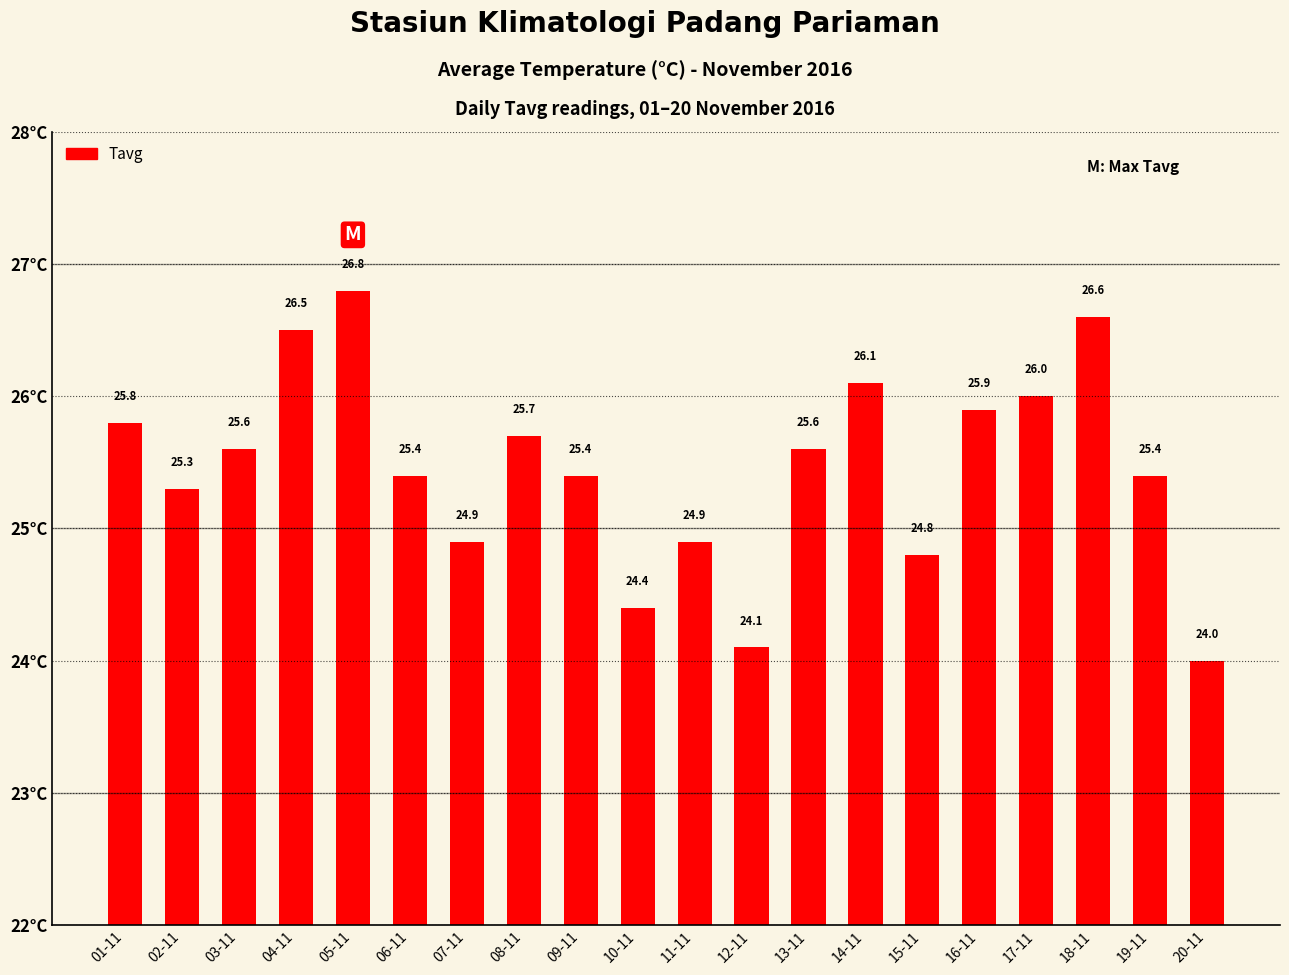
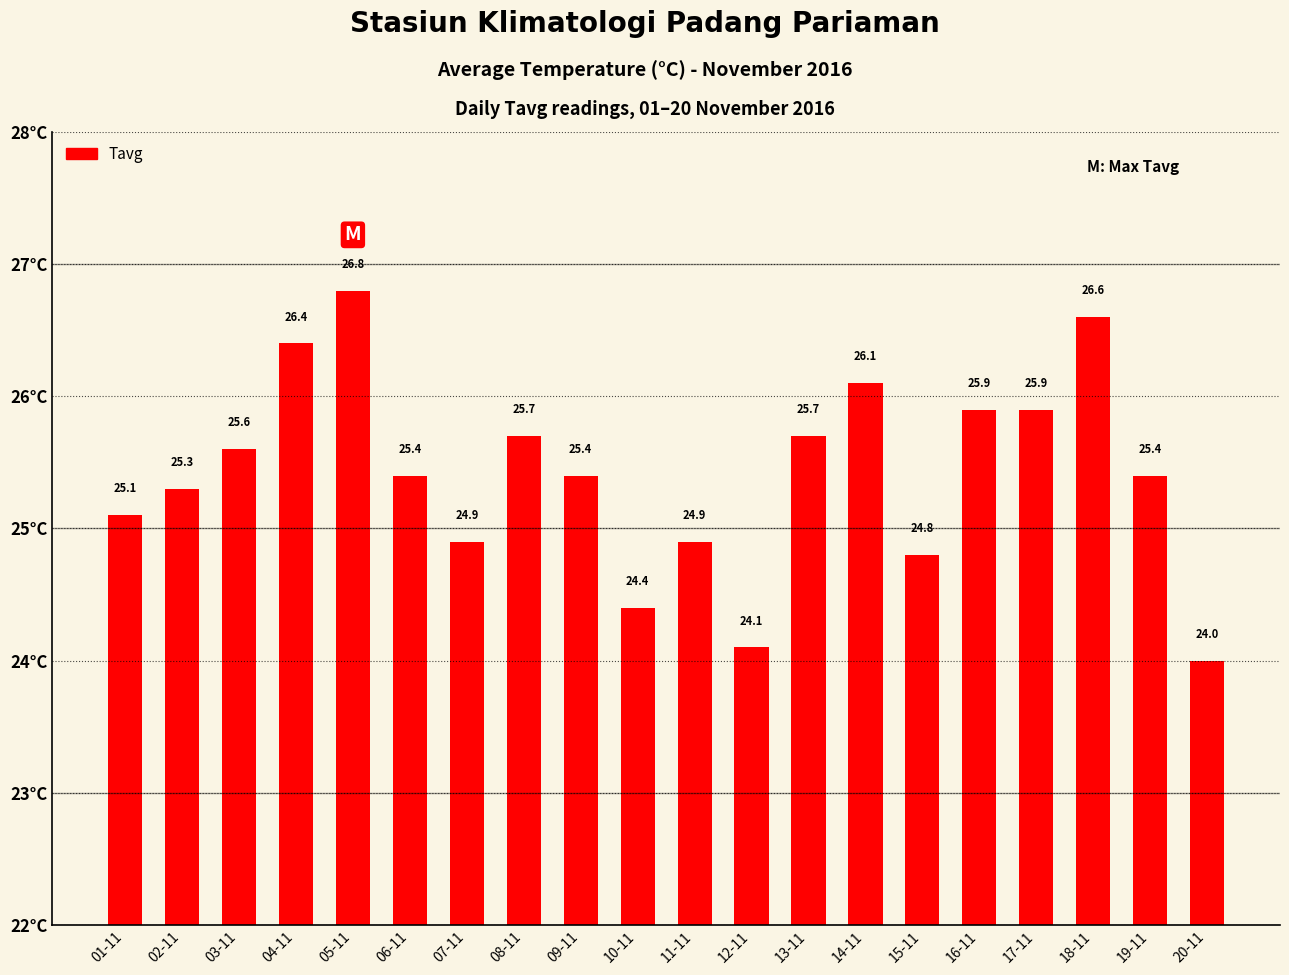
  {
-   "01-11": 25.8,
+   "01-11": 25.1,
    "02-11": 25.3,
    "03-11": 25.6,
-   "04-11": 26.5,
+   "04-11": 26.4,
    "05-11": 26.8,
    "06-11": 25.4,
    "07-11": 24.9,
    "08-11": 25.7,
    "09-11": 25.4,
    "10-11": 24.4,
    "11-11": 24.9,
    "12-11": 24.1,
-   "13-11": 25.6,
+   "13-11": 25.7,
    "14-11": 26.1,
    "15-11": 24.8,
    "16-11": 25.9,
-   "17-11": 26.0,
+   "17-11": 25.9,
    "18-11": 26.6,
    "19-11": 25.4,
    "20-11": 24.0
  }
